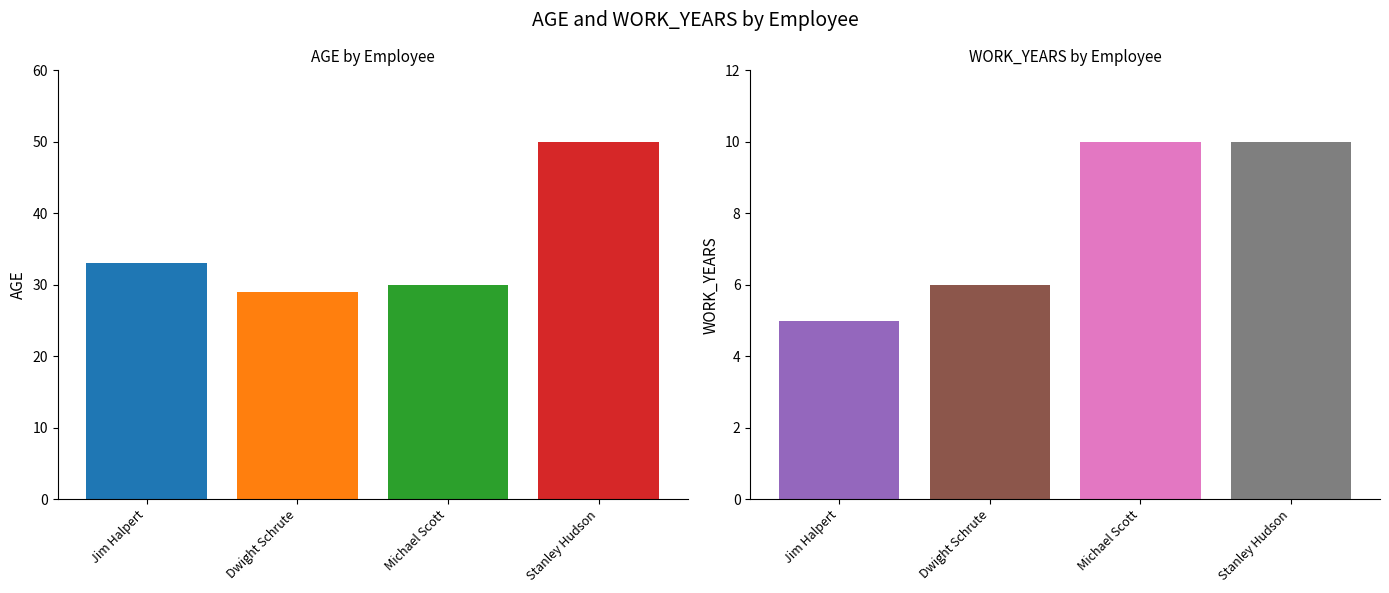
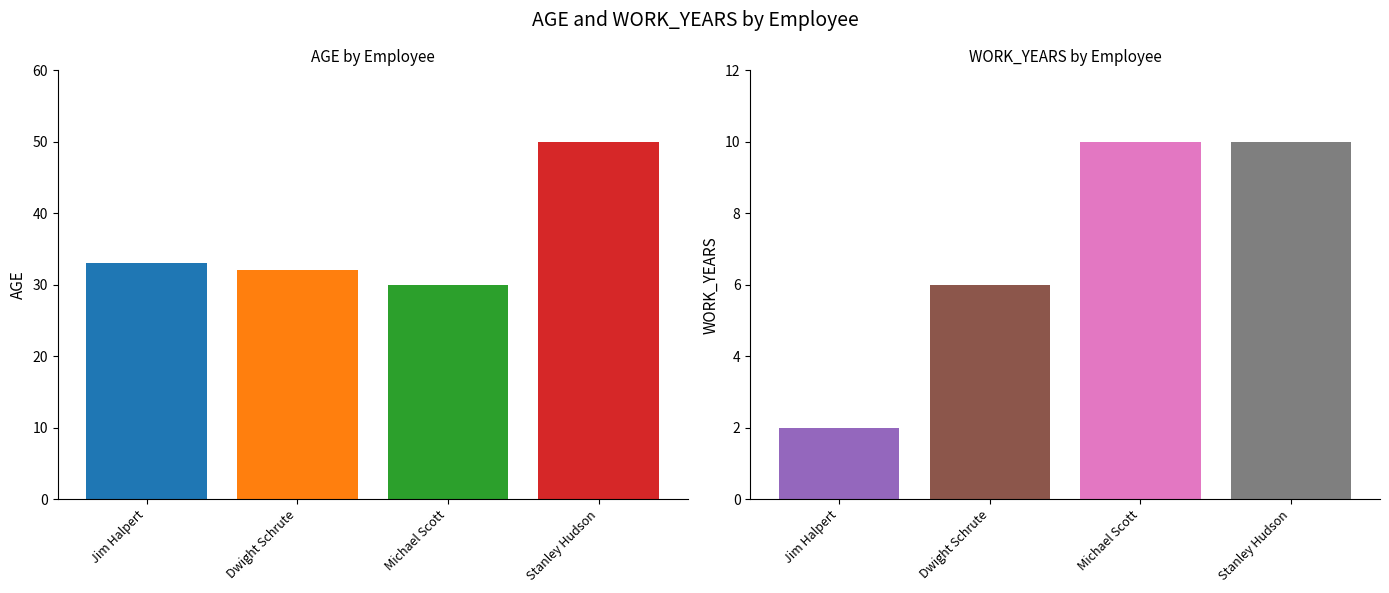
  {
    "AGE by Employee": {
      "Jim Halpert": 33,
-     "Dwight Schrute": 29,
+     "Dwight Schrute": 32,
      "Michael Scott": 30,
      "Stanley Hudson": 50
    },
    "WORK_YEARS by Employee": {
-     "Jim Halpert": 5,
+     "Jim Halpert": 2,
      "Dwight Schrute": 6,
      "Michael Scott": 10,
      "Stanley Hudson": 10
    }
  }
